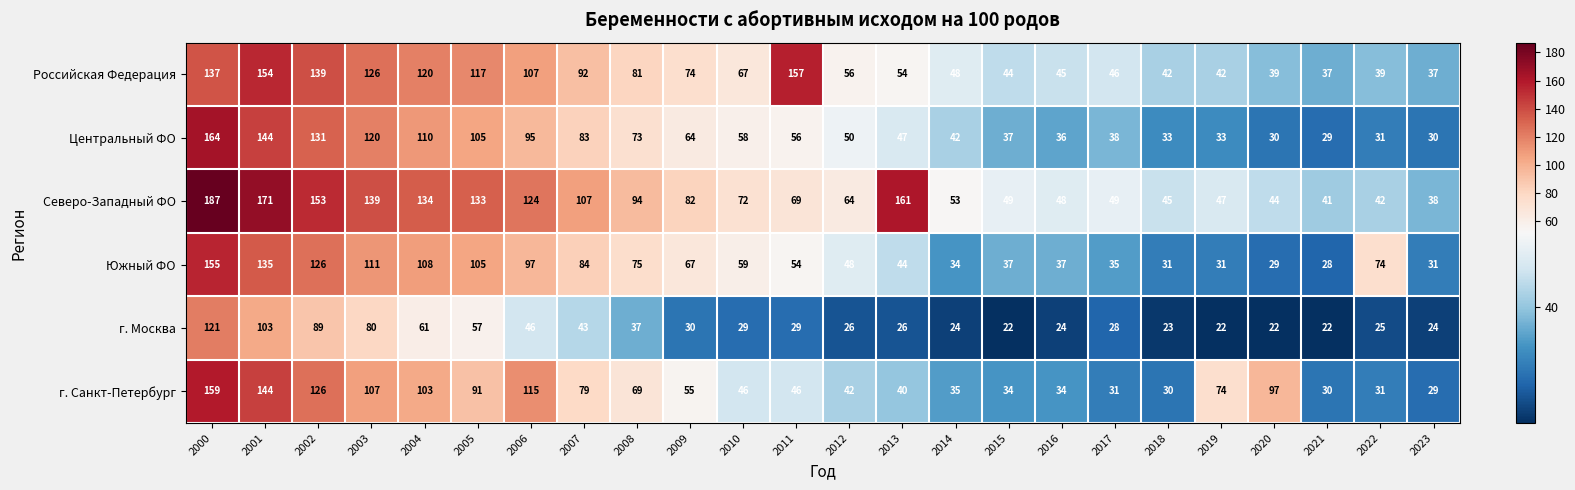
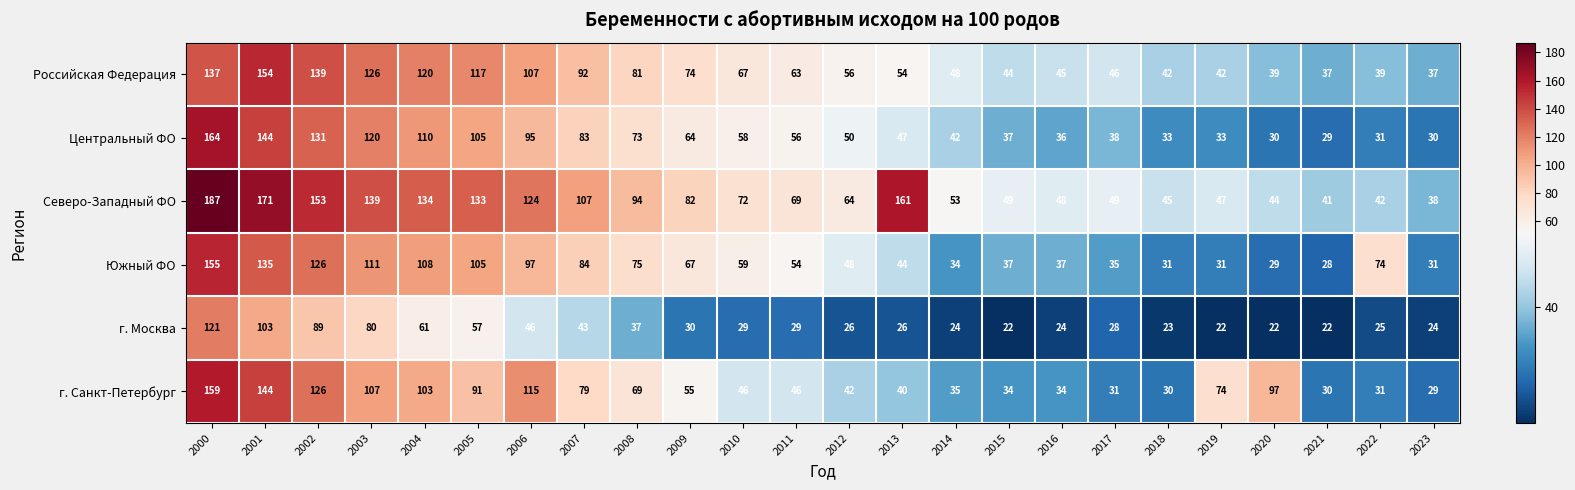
  {
    "Российская Федерация": {
      "2000": 137,
      "2001": 154,
      "2002": 139,
      "2003": 126,
      "2004": 120,
      "2005": 117,
      "2006": 107,
      "2007": 92,
      "2008": 81,
      "2009": 74,
      "2010": 67,
-     "2011": 157,
+     "2011": 63,
      "2012": 56,
      "2013": 54,
      "2015": 44,
      "2016": 45,
      "2018": 42,
      "2019": 42,
      "2020": 39,
      "2021": 37,
      "2022": 39,
      "2023": 37
    },
    "Центральный ФО": {
      "2000": 164,
      "2001": 144,
      "2002": 131,
      "2003": 120,
      "2004": 110,
      "2005": 105,
      "2006": 95,
      "2007": 83,
      "2008": 73,
      "2009": 64,
      "2010": 58,
      "2011": 56,
      "2012": 50,
      "2014": 42,
      "2015": 37,
      "2016": 36,
      "2017": 38,
      "2018": 33,
      "2019": 33,
      "2020": 30,
      "2021": 29,
      "2022": 31,
      "2023": 30
    },
    "Северо-Западный ФО": {
      "2000": 187,
      "2001": 171,
      "2002": 153,
      "2003": 139,
      "2004": 134,
      "2005": 133,
      "2006": 124,
      "2007": 107,
      "2008": 94,
      "2009": 82,
      "2010": 72,
      "2011": 69,
      "2012": 64,
      "2013": 161,
      "2014": 53,
      "2018": 45,
      "2020": 44,
      "2021": 41,
      "2022": 42,
      "2023": 38
    },
    "Южный ФО": {
      "2000": 155,
      "2001": 135,
      "2002": 126,
      "2003": 111,
      "2004": 108,
      "2005": 105,
      "2006": 97,
      "2007": 84,
      "2008": 75,
      "2009": 67,
      "2010": 59,
      "2011": 54,
      "2013": 44,
      "2014": 34,
      "2015": 37,
      "2016": 37,
      "2017": 35,
      "2018": 31,
      "2019": 31,
      "2020": 29,
      "2021": 28,
      "2022": 74,
      "2023": 31
    },
    "г. Москва": {
      "2000": 121,
      "2001": 103,
      "2002": 89,
      "2003": 80,
      "2004": 61,
      "2005": 57,
      "2007": 43,
      "2008": 37,
      "2009": 30,
      "2010": 29,
      "2011": 29,
      "2012": 26,
      "2013": 26,
      "2014": 24,
      "2015": 22,
      "2016": 24,
      "2017": 28,
      "2018": 23,
      "2019": 22,
      "2020": 22,
      "2021": 22,
      "2022": 25,
      "2023": 24
    },
    "г. Санкт-Петербург": {
      "2000": 159,
      "2001": 144,
      "2002": 126,
      "2003": 107,
      "2004": 103,
      "2005": 91,
      "2006": 115,
      "2007": 79,
      "2008": 69,
      "2009": 55,
      "2012": 42,
      "2013": 40,
      "2014": 35,
      "2015": 34,
      "2016": 34,
      "2017": 31,
      "2018": 30,
      "2019": 74,
      "2020": 97,
      "2021": 30,
      "2022": 31,
      "2023": 29
    }
  }
